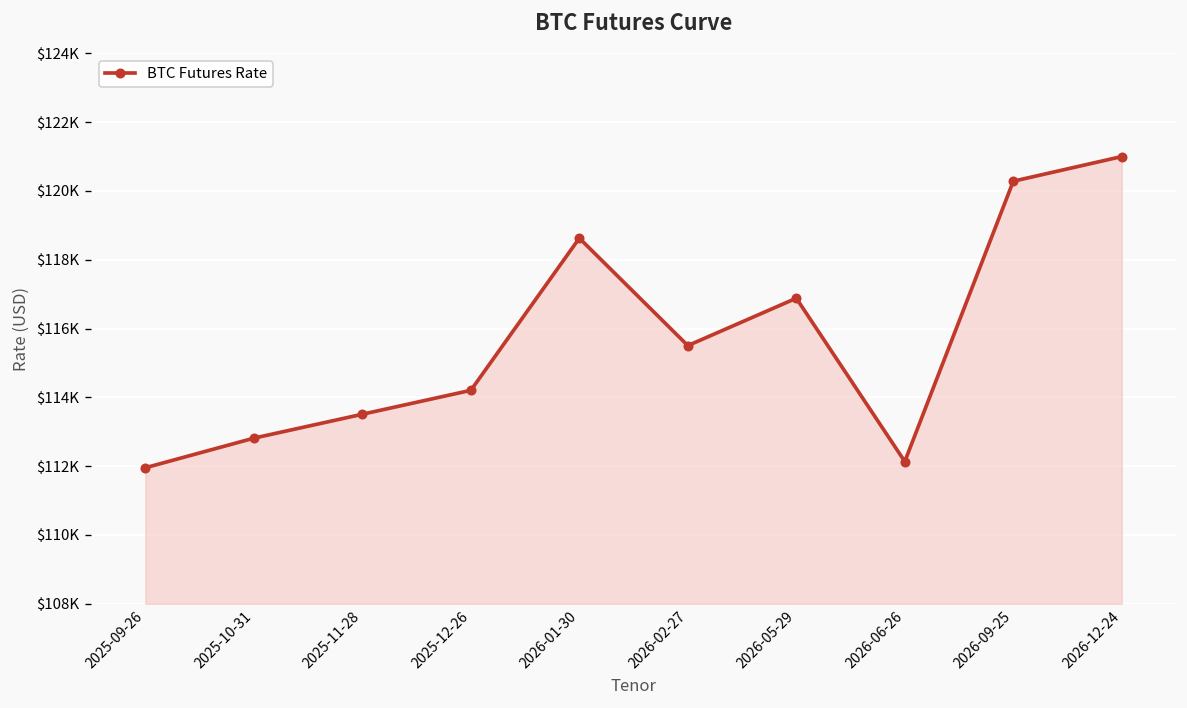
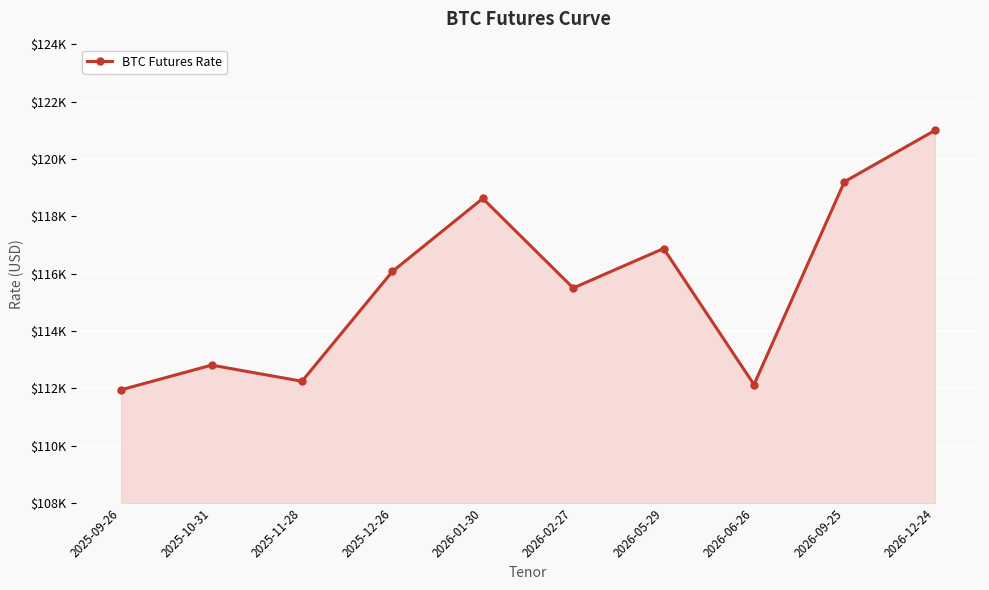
  {
    "2025-09-26": "$112000",
    "2025-10-31": "$112800",
-   "2025-11-28": "$113500",
-   "2025-12-26": "$114200",
+   "2025-11-28": "$112300",
+   "2025-12-26": "$116100",
    "2026-01-30": "$118600",
    "2026-02-27": "$115500",
    "2026-05-29": "$116900",
    "2026-06-26": "$112100",
-   "2026-09-25": "$120300",
+   "2026-09-25": "$119200",
    "2026-12-24": "$121000"
  }
